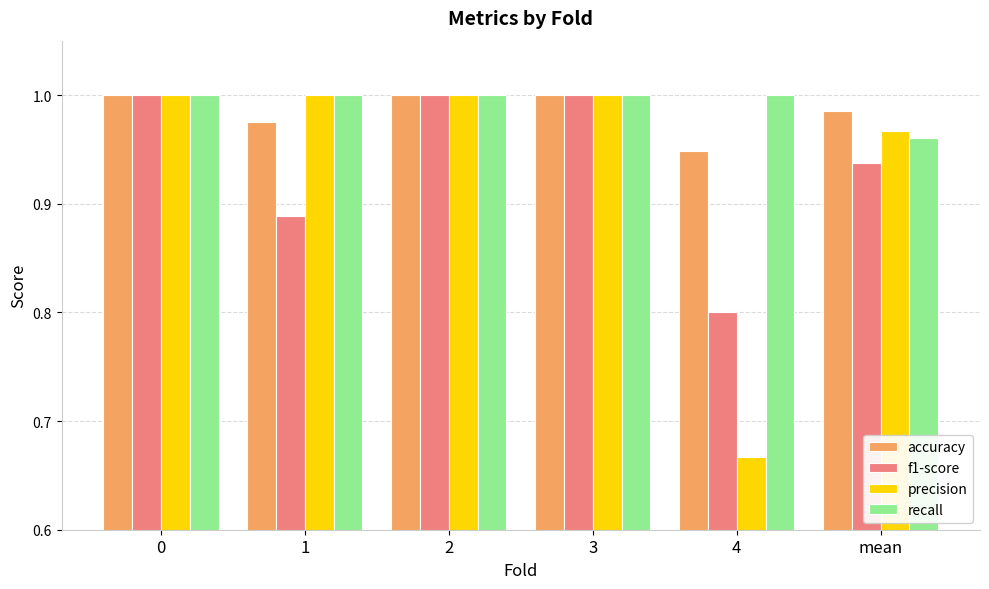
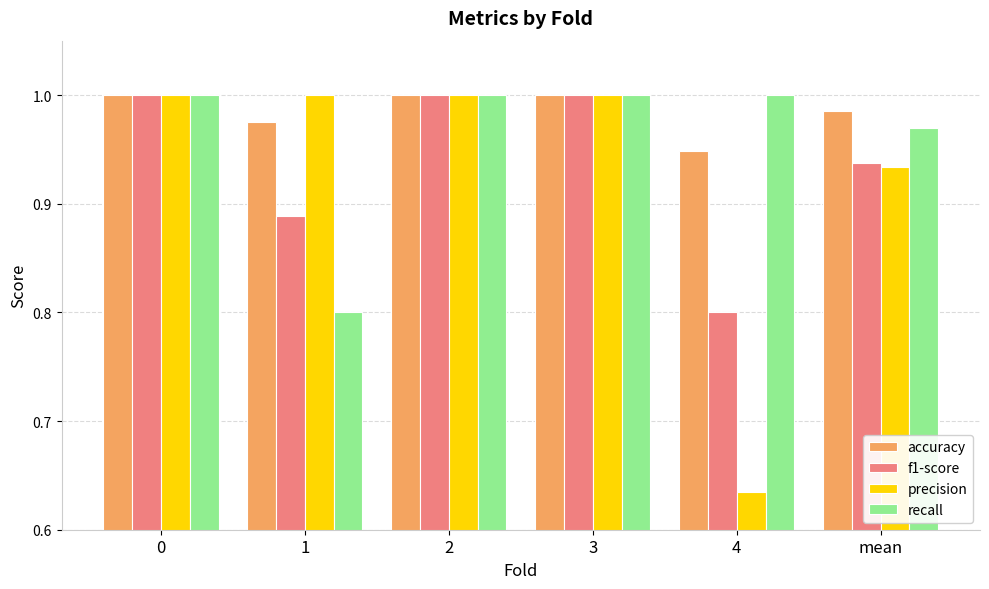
  {
    "precision": {
      "0": 1.000,
      "1": 1.000,
      "2": 1.000,
      "3": 1.000,
-     "4": 0.667,
-     "mean": 0.967
+     "4": 0.635,
+     "mean": 0.933
    },
    "recall": {
      "0": 1.00,
-     "1": 1.0,
+     "1": 0.8,
      "2": 1.00,
      "3": 1.00,
      "4": 1.00,
-     "mean": 0.96
+     "mean": 0.97
    }
  }
